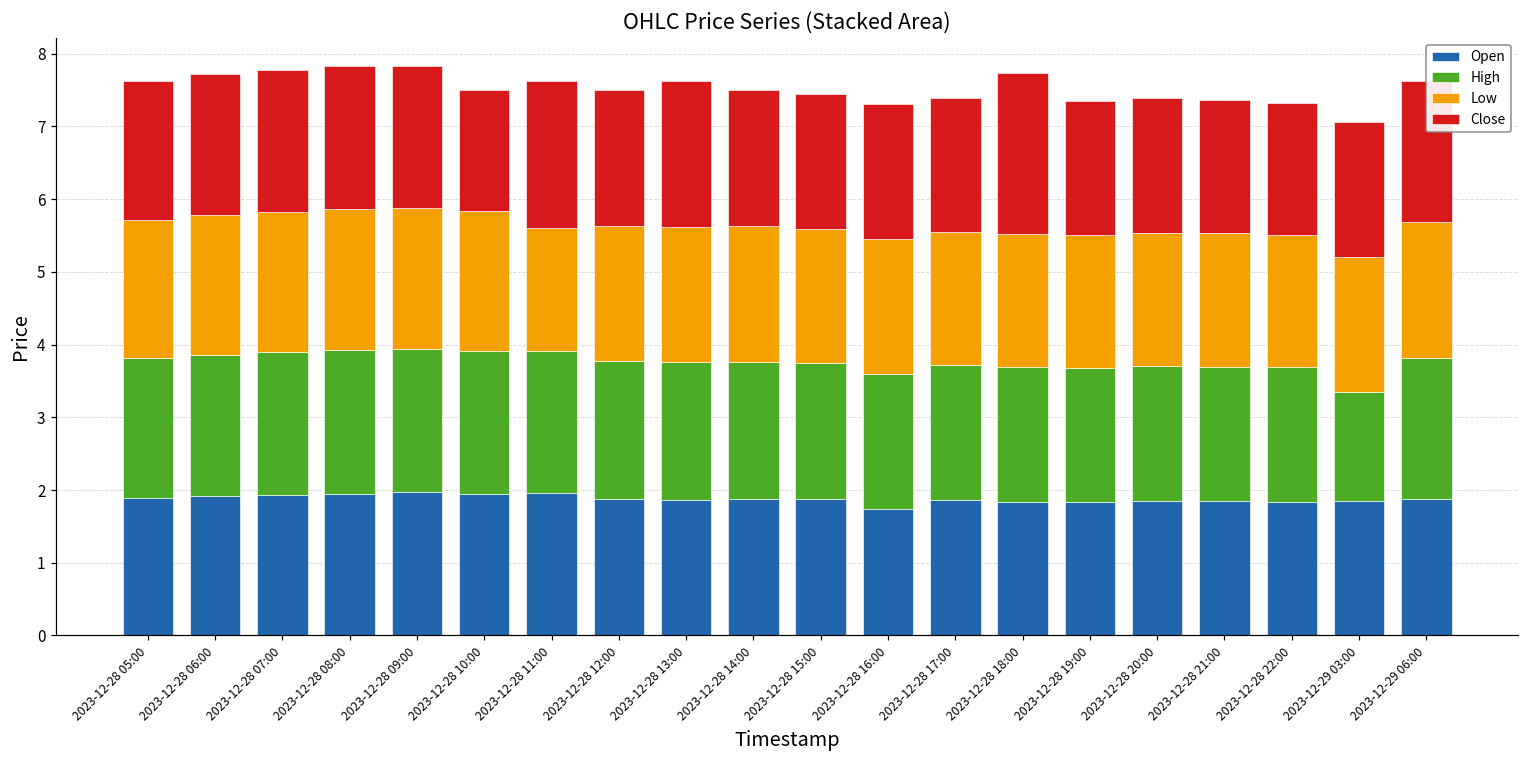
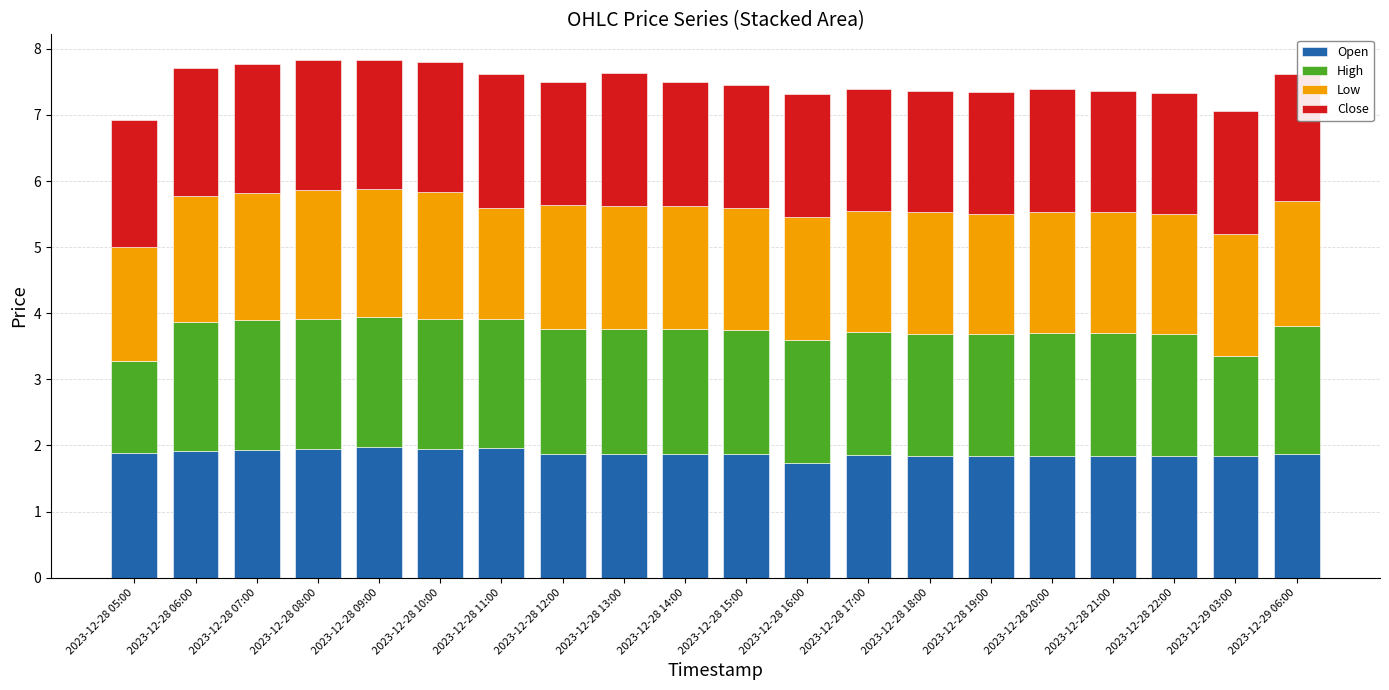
  {
    "Open": {
      "2023-12-28 05:00": 1.9,
      "2023-12-28 06:00": 1.9,
      "2023-12-28 07:00": 1.9,
      "2023-12-28 08:00": 2.0,
      "2023-12-28 09:00": 2.0,
      "2023-12-28 10:00": 1.9,
      "2023-12-28 11:00": 2.0,
      "2023-12-28 12:00": 1.9,
      "2023-12-28 13:00": 1.9,
      "2023-12-28 14:00": 1.9,
      "2023-12-28 15:00": 1.9,
      "2023-12-28 16:00": 1.7,
      "2023-12-28 17:00": 1.9,
      "2023-12-28 18:00": 1.8,
      "2023-12-28 19:00": 1.8,
      "2023-12-28 20:00": 1.8,
      "2023-12-28 21:00": 1.8,
      "2023-12-28 22:00": 1.8,
      "2023-12-29 03:00": 1.8,
      "2023-12-29 06:00": 1.9
    },
    "High": {
-     "2023-12-28 05:00": 1.9,
+     "2023-12-28 05:00": 1.4,
      "2023-12-28 06:00": 1.9,
      "2023-12-28 07:00": 2.0,
      "2023-12-28 08:00": 2.0,
      "2023-12-28 09:00": 2.0,
      "2023-12-28 10:00": 2.0,
      "2023-12-28 11:00": 2.0,
      "2023-12-28 12:00": 1.9,
      "2023-12-28 13:00": 1.9,
      "2023-12-28 14:00": 1.9,
      "2023-12-28 15:00": 1.9,
      "2023-12-28 16:00": 1.9,
      "2023-12-28 17:00": 1.9,
      "2023-12-28 18:00": 1.9,
      "2023-12-28 19:00": 1.8,
      "2023-12-28 20:00": 1.9,
      "2023-12-28 21:00": 1.8,
      "2023-12-28 22:00": 1.9,
      "2023-12-29 03:00": 1.5,
      "2023-12-29 06:00": 1.9
    },
    "Low": {
-     "2023-12-28 05:00": 1.9,
+     "2023-12-28 05:00": 1.7,
      "2023-12-28 06:00": 1.9,
      "2023-12-28 07:00": 1.9,
      "2023-12-28 08:00": 1.9,
      "2023-12-28 09:00": 1.9,
      "2023-12-28 10:00": 1.9,
      "2023-12-28 11:00": 1.7,
      "2023-12-28 12:00": 1.9,
      "2023-12-28 13:00": 1.9,
      "2023-12-28 14:00": 1.9,
      "2023-12-28 15:00": 1.9,
      "2023-12-28 16:00": 1.9,
      "2023-12-28 17:00": 1.8,
      "2023-12-28 18:00": 1.8,
      "2023-12-28 19:00": 1.8,
      "2023-12-28 20:00": 1.8,
      "2023-12-28 21:00": 1.8,
      "2023-12-28 22:00": 1.8,
      "2023-12-29 03:00": 1.8,
      "2023-12-29 06:00": 1.9
    },
    "Close": {
      "2023-12-28 05:00": 1.9,
      "2023-12-28 06:00": 1.9,
      "2023-12-28 07:00": 2.0,
      "2023-12-28 08:00": 2.0,
      "2023-12-28 09:00": 1.9,
-     "2023-12-28 10:00": 1.7,
+     "2023-12-28 10:00": 2.0,
      "2023-12-28 11:00": 2.0,
      "2023-12-28 12:00": 1.9,
      "2023-12-28 13:00": 2.0,
      "2023-12-28 14:00": 1.9,
      "2023-12-28 15:00": 1.9,
      "2023-12-28 16:00": 1.9,
      "2023-12-28 17:00": 1.8,
-     "2023-12-28 18:00": 2.2,
+     "2023-12-28 18:00": 1.8,
      "2023-12-28 19:00": 1.8,
      "2023-12-28 20:00": 1.8,
      "2023-12-28 21:00": 1.8,
      "2023-12-28 22:00": 1.8,
      "2023-12-29 03:00": 1.9,
      "2023-12-29 06:00": 1.9
    }
  }
